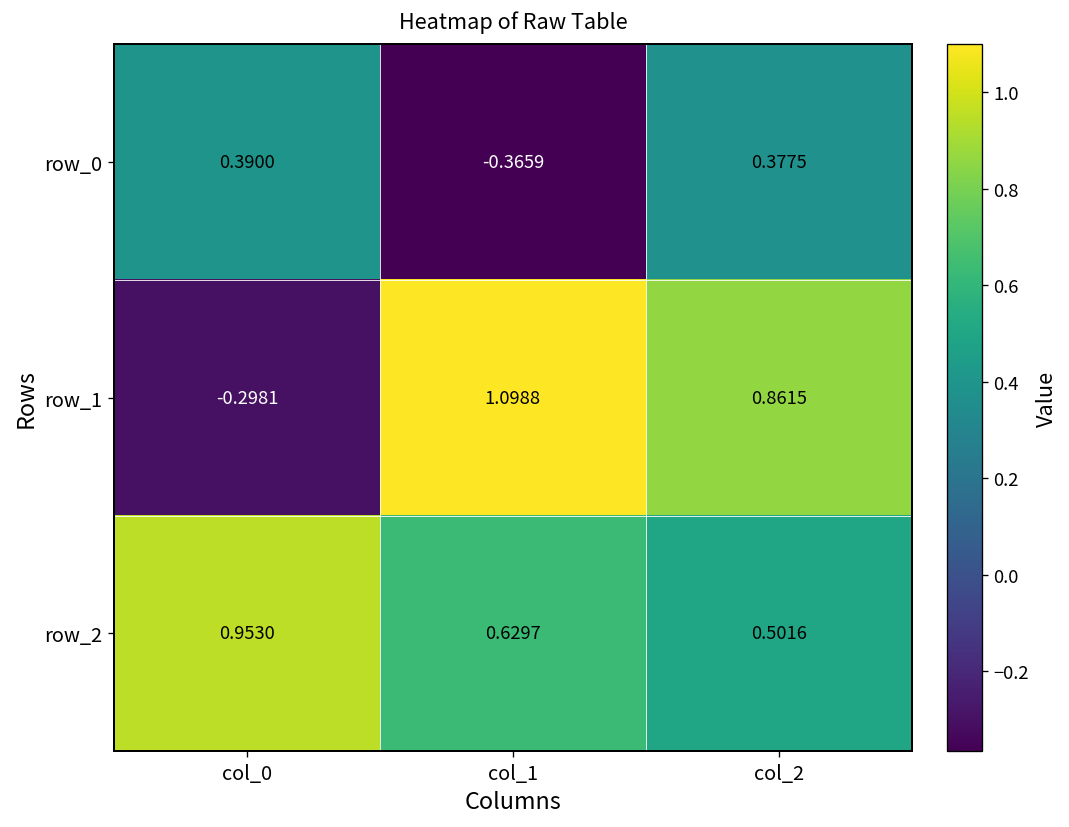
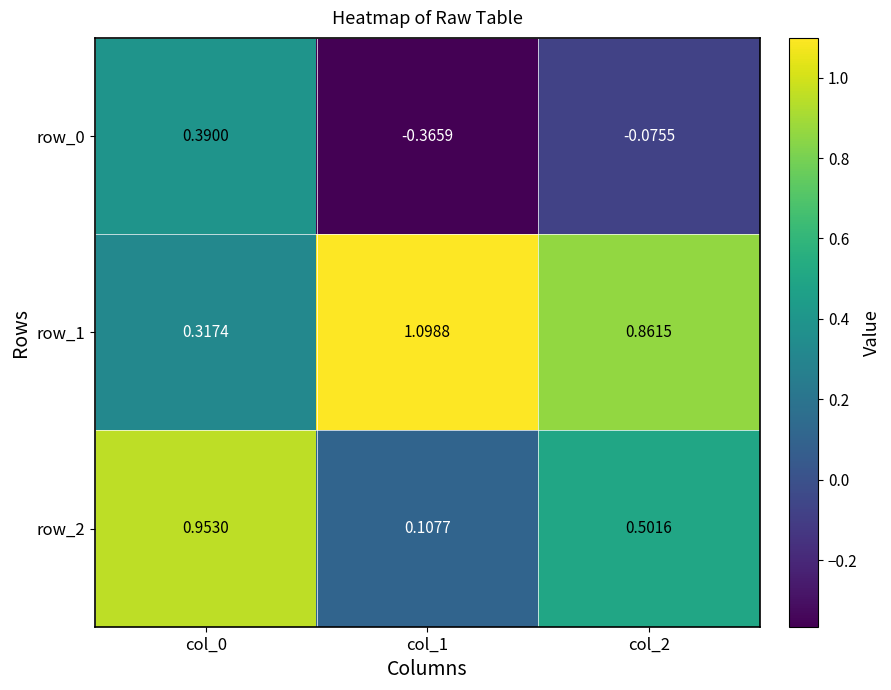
  {
    "row_0": {
      "col_0": 0.3900,
      "col_1": -0.3659,
-     "col_2": 0.3775
+     "col_2": -0.0755
    },
    "row_1": {
-     "col_0": -0.2981,
+     "col_0": 0.3174,
      "col_1": 1.0988,
      "col_2": 0.8615
    },
    "row_2": {
      "col_0": 0.9530,
-     "col_1": 0.6297,
+     "col_1": 0.1077,
      "col_2": 0.5016
    }
  }
